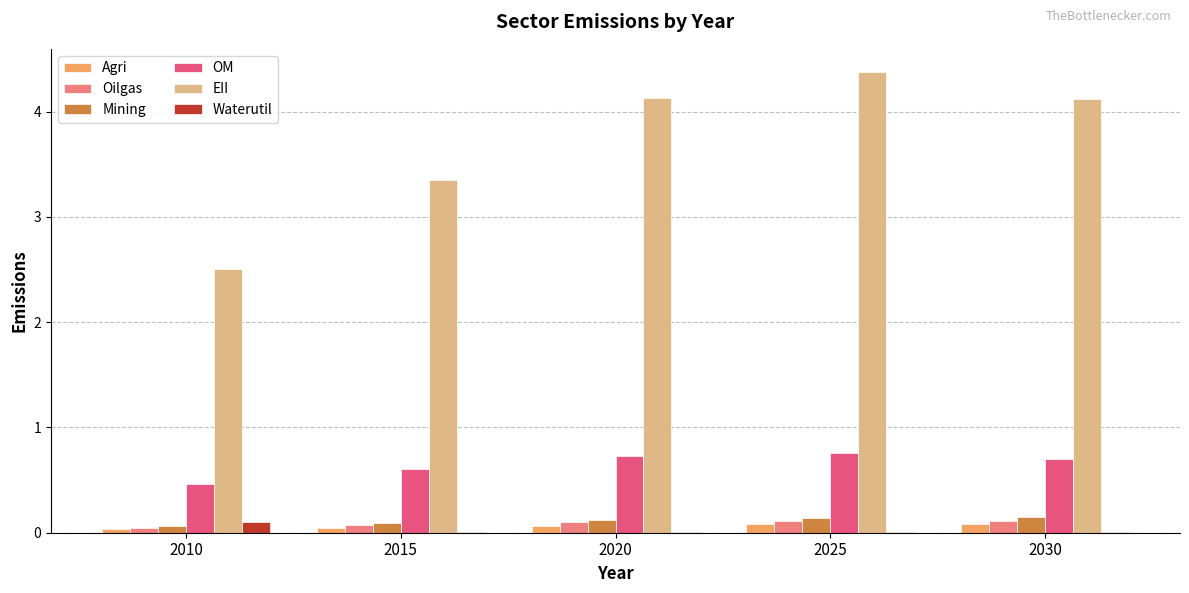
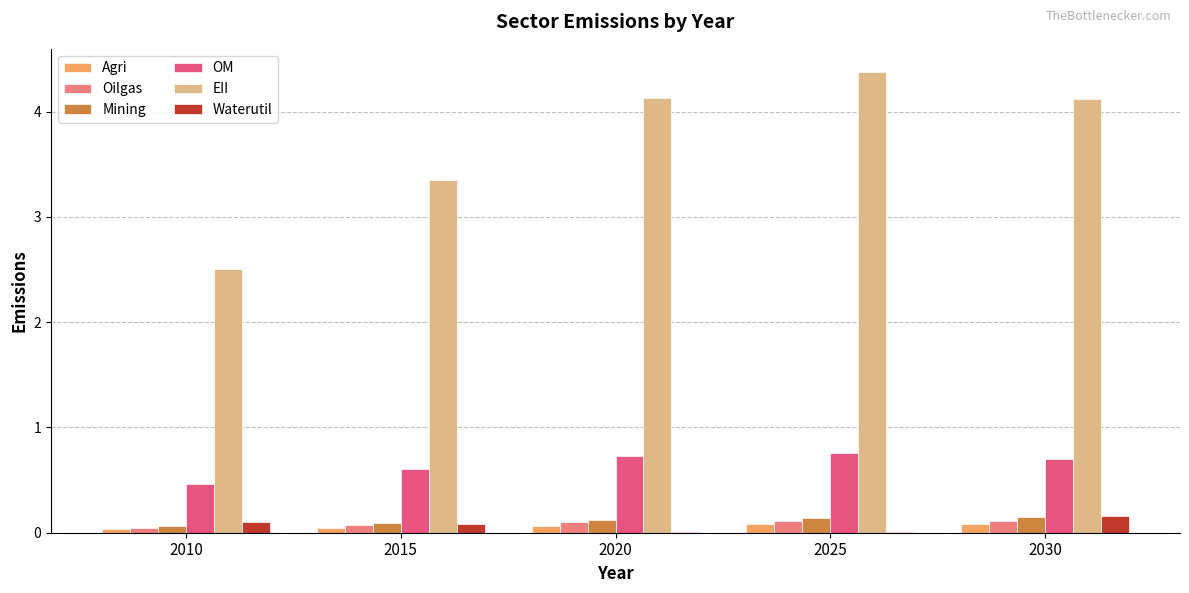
  {
    "Waterutil": {
      "2010": 0.10,
-     "2015": 0.00,
-     "2030": 0.00
+     "2015": 0.08,
+     "2030": 0.16
    }
  }
